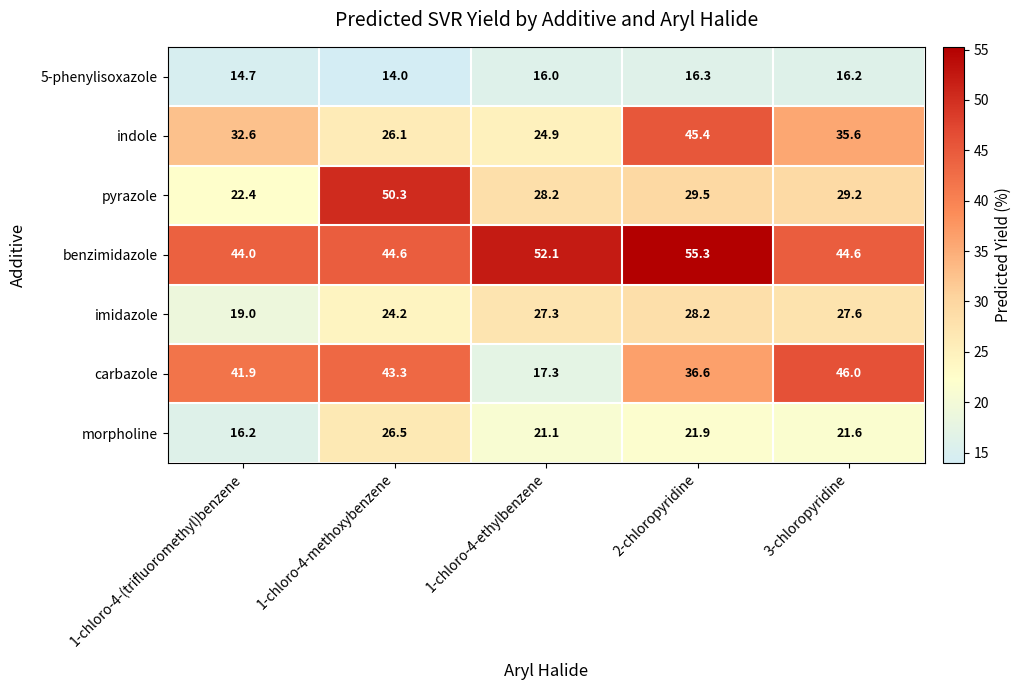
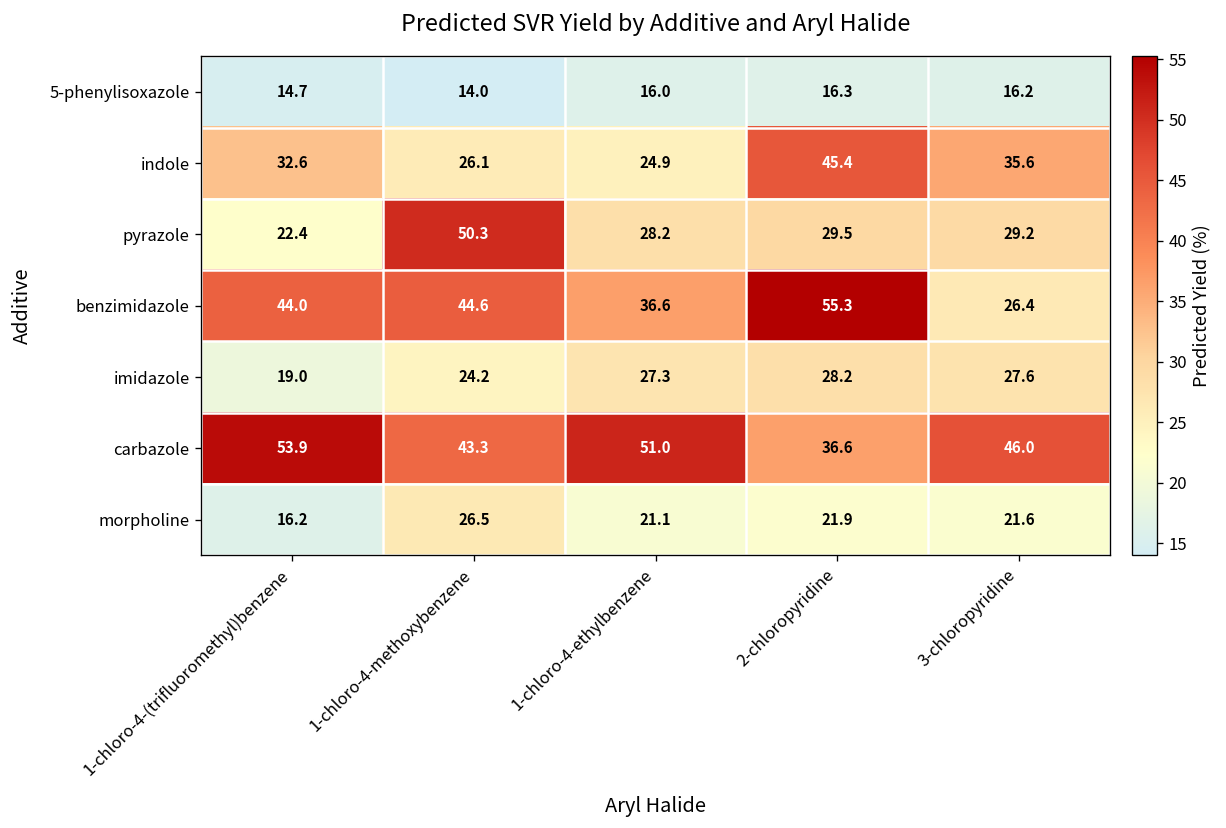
  {
    "5-phenylisoxazole": {
      "1-chloro-4-(trifluoromethyl)benzene": 14.7,
      "1-chloro-4-methoxybenzene": 14.0,
      "1-chloro-4-ethylbenzene": 16.0,
      "2-chloropyridine": 16.3,
      "3-chloropyridine": 16.2
    },
    "indole": {
      "1-chloro-4-(trifluoromethyl)benzene": 32.6,
      "1-chloro-4-methoxybenzene": 26.1,
      "1-chloro-4-ethylbenzene": 24.9,
      "2-chloropyridine": 45.4,
      "3-chloropyridine": 35.6
    },
    "pyrazole": {
      "1-chloro-4-(trifluoromethyl)benzene": 22.4,
      "1-chloro-4-methoxybenzene": 50.3,
      "1-chloro-4-ethylbenzene": 28.2,
      "2-chloropyridine": 29.5,
      "3-chloropyridine": 29.2
    },
    "benzimidazole": {
      "1-chloro-4-(trifluoromethyl)benzene": 44.0,
      "1-chloro-4-methoxybenzene": 44.6,
-     "1-chloro-4-ethylbenzene": 52.1,
+     "1-chloro-4-ethylbenzene": 36.6,
      "2-chloropyridine": 55.3,
-     "3-chloropyridine": 44.6
+     "3-chloropyridine": 26.4
    },
    "imidazole": {
      "1-chloro-4-(trifluoromethyl)benzene": 19.0,
      "1-chloro-4-methoxybenzene": 24.2,
      "1-chloro-4-ethylbenzene": 27.3,
      "2-chloropyridine": 28.2,
      "3-chloropyridine": 27.6
    },
    "carbazole": {
-     "1-chloro-4-(trifluoromethyl)benzene": 41.9,
+     "1-chloro-4-(trifluoromethyl)benzene": 53.9,
      "1-chloro-4-methoxybenzene": 43.3,
-     "1-chloro-4-ethylbenzene": 17.3,
+     "1-chloro-4-ethylbenzene": 51.0,
      "2-chloropyridine": 36.6,
      "3-chloropyridine": 46.0
    },
    "morpholine": {
      "1-chloro-4-(trifluoromethyl)benzene": 16.2,
      "1-chloro-4-methoxybenzene": 26.5,
      "1-chloro-4-ethylbenzene": 21.1,
      "2-chloropyridine": 21.9,
      "3-chloropyridine": 21.6
    }
  }
